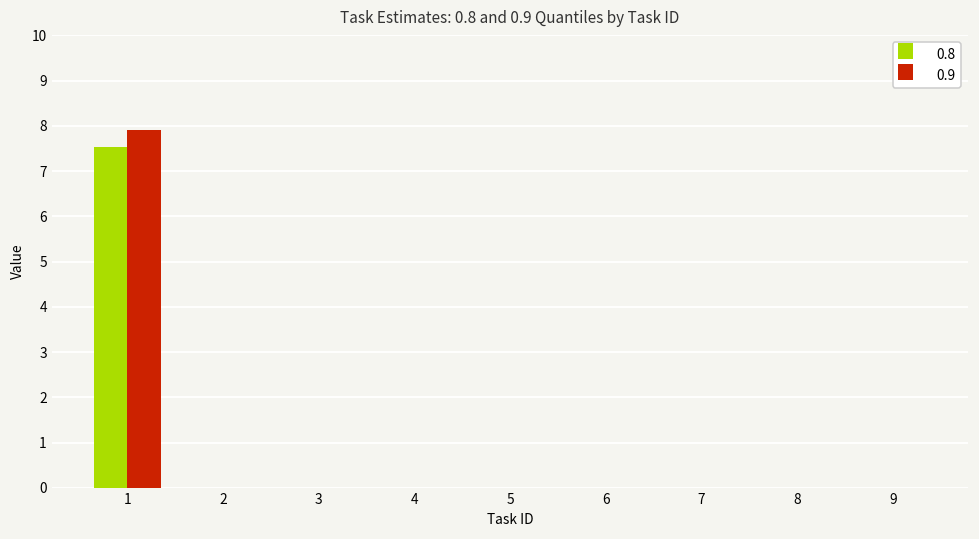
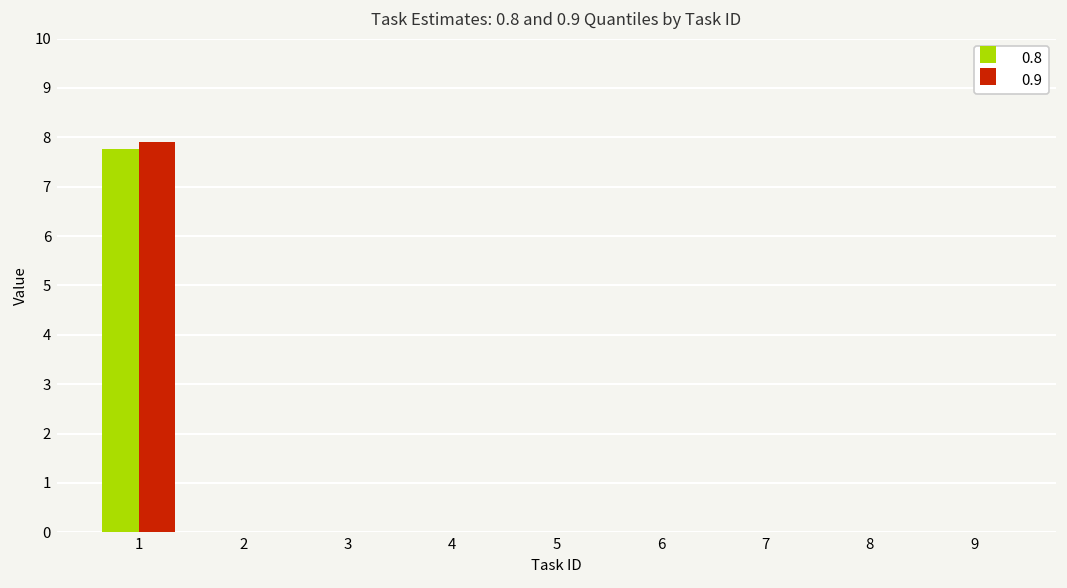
  {
    "0.8": {
-     "1": 7.5,
+     "1": 7.8,
      "2": 0.0,
      "3": 0.0,
      "4": 0.0,
      "5": 0.0,
      "6": 0.0,
      "7": 0.0,
      "8": 0.0,
      "9": 0.0
    },
    "0.9": {
      "1": 7.9,
      "2": 0.0,
      "3": 0.0,
      "4": 0.0,
      "5": 0.0,
      "6": 0.0,
      "7": 0.0,
      "8": 0.0,
      "9": 0.0
    }
  }
